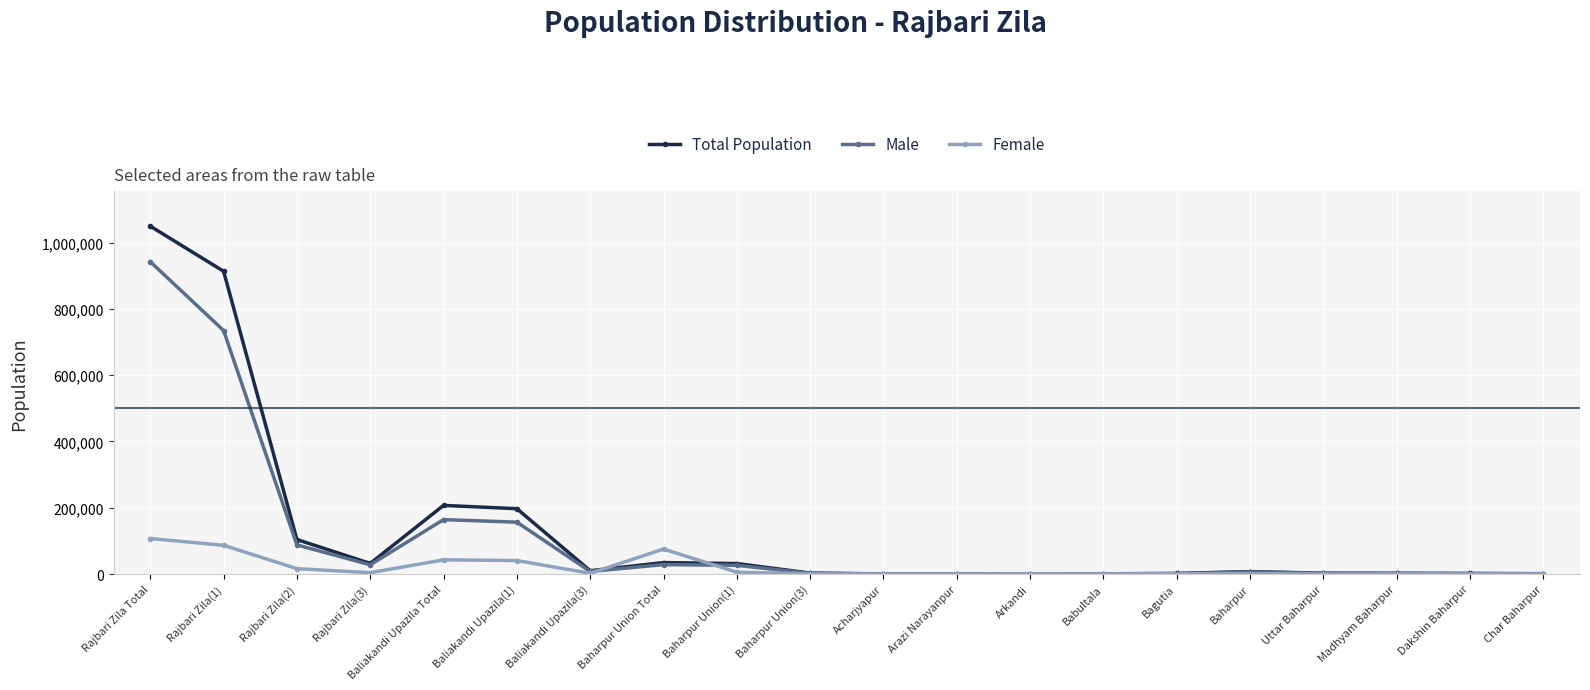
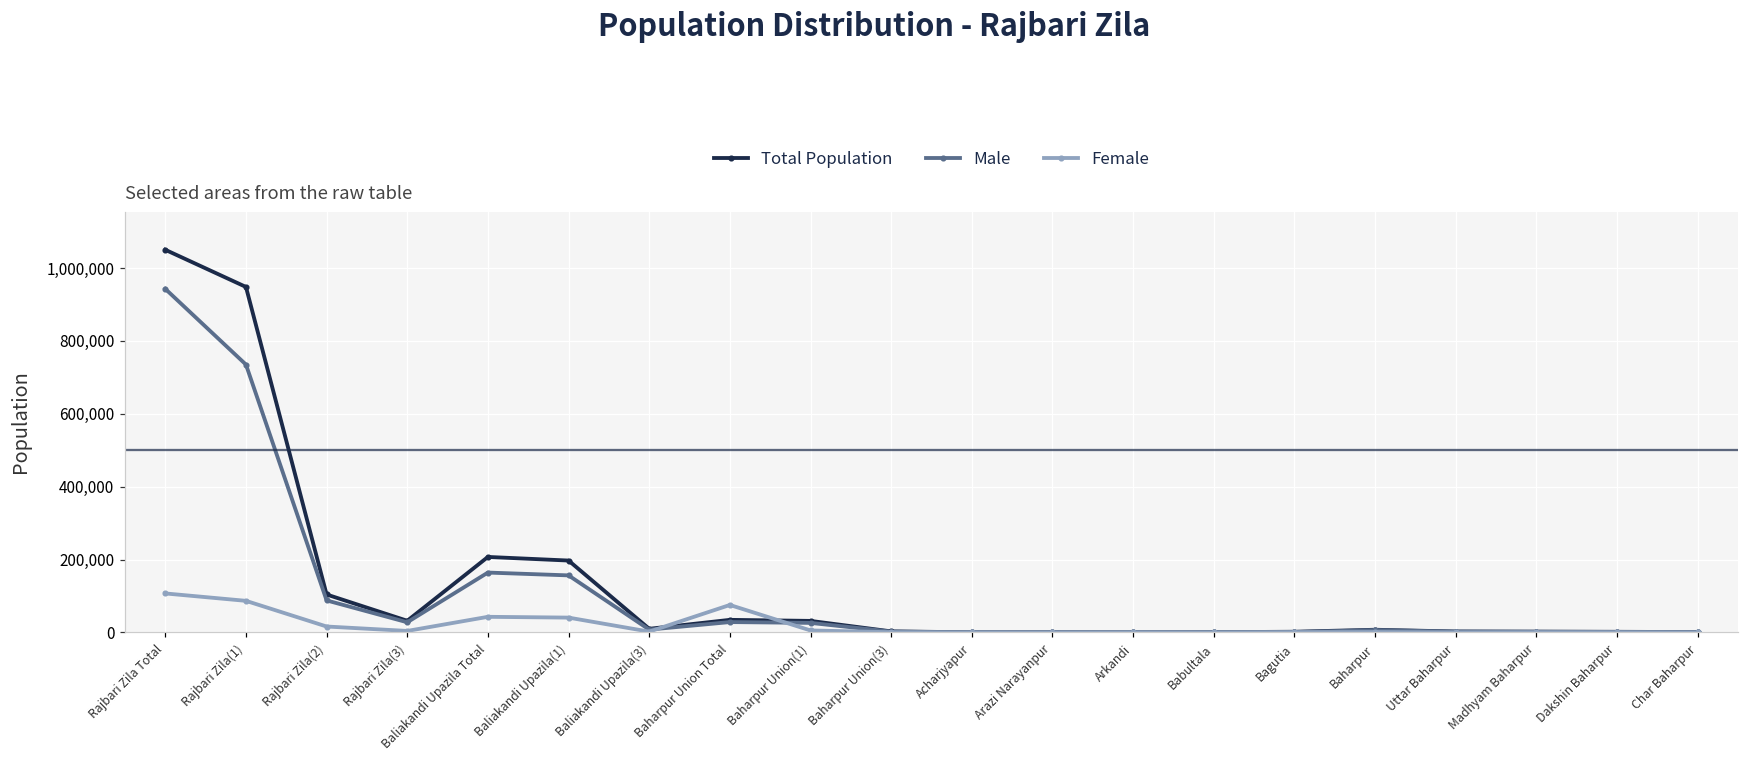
  {
    "Total Population": {
      "Rajbari Zila Total": "1,050,000",
-     "Rajbari Zila(1)": "910,000",
+     "Rajbari Zila(1)": "950,000",
      "Rajbari Zila(2)": "100,000",
      "Baliakandi Upazila Total": "210,000",
      "Baliakandi Upazila(1)": "200,000"
    },
    "Male": {
      "Rajbari Zila Total": "940,000",
      "Rajbari Zila(1)": "730,000",
      "Rajbari Zila(2)": "90,000",
      "Baliakandi Upazila Total": "160,000",
      "Baliakandi Upazila(1)": "160,000"
    },
    "Female": {
      "Rajbari Zila Total": "110,000",
      "Rajbari Zila(1)": "90,000",
      "Rajbari Zila(2)": "20,000",
      "Rajbari Zila(3)": "0",
      "Baliakandi Upazila Total": "40,000",
      "Baliakandi Upazila(1)": "40,000",
      "Baharpur Union Total": "80,000",
      "Baharpur Union(1)": "10,000"
    }
  }
